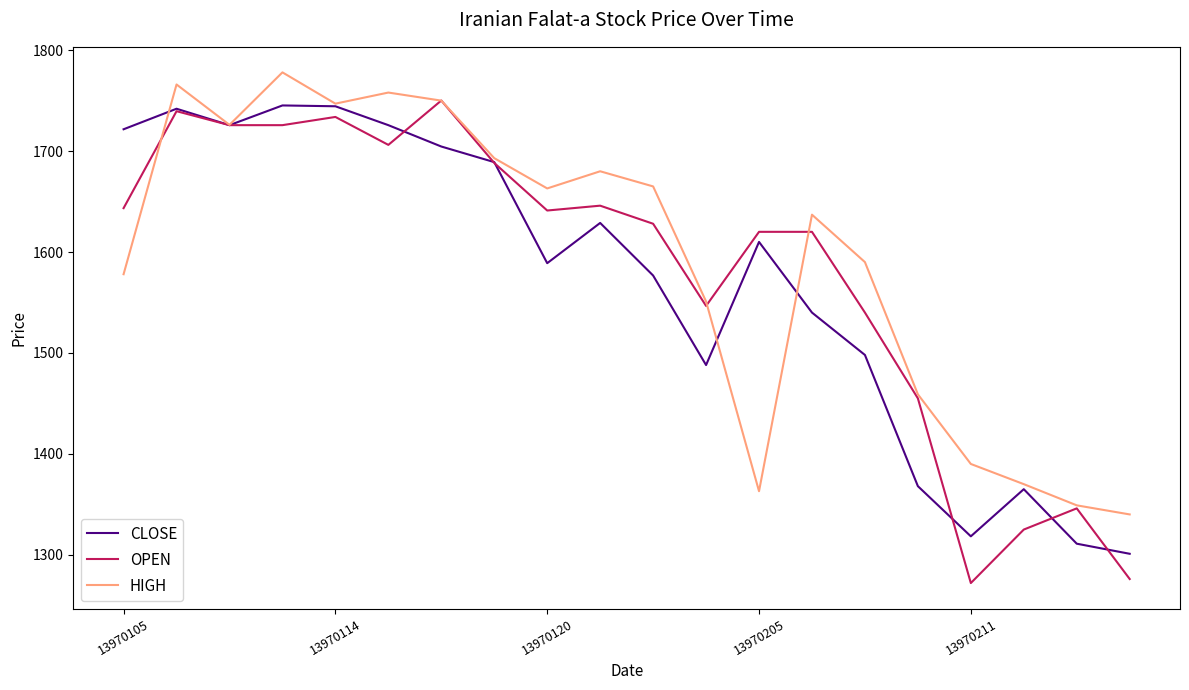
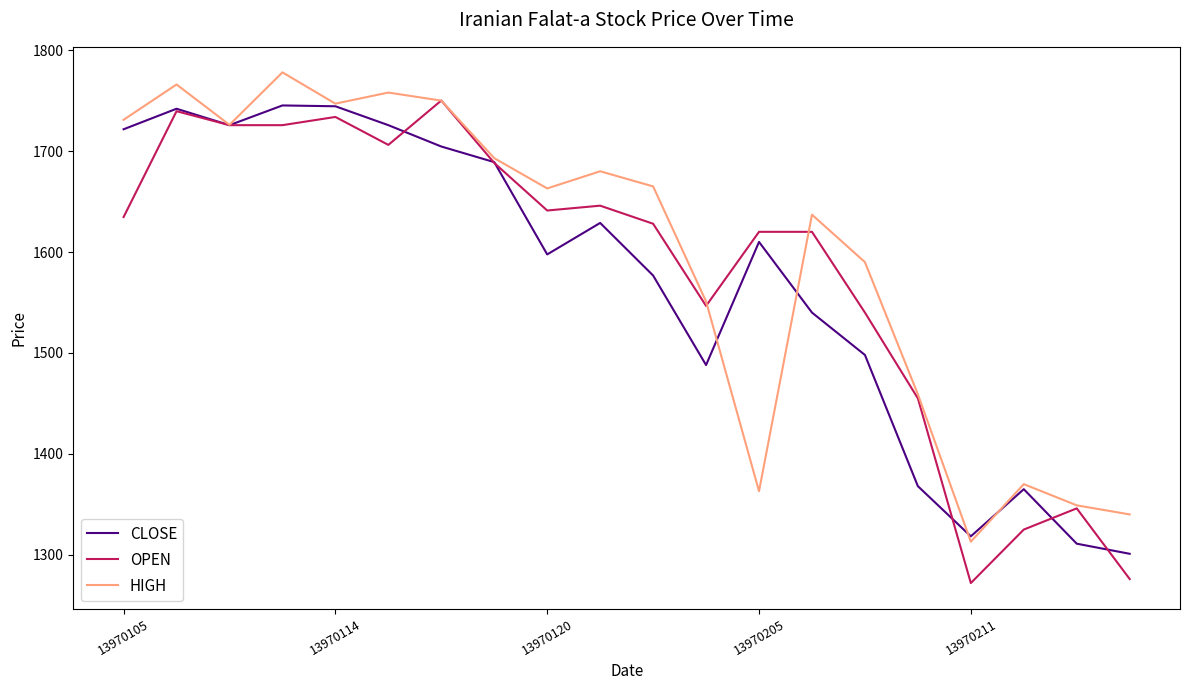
  {
    "CLOSE": {
      "13970105": 1722,
      "13970114": 1744,
-     "13970120": 1589,
+     "13970120": 1598,
      "13970205": 1610,
      "13970211": 1318
    },
    "OPEN": {
-     "13970105": 1643,
+     "13970105": 1635,
      "13970114": 1734,
      "13970120": 1641,
      "13970205": 1620,
      "13970211": 1272
    },
    "HIGH": {
-     "13970105": 1578,
+     "13970105": 1731,
      "13970114": 1747,
      "13970120": 1663,
      "13970205": 1363,
-     "13970211": 1390
+     "13970211": 1313
    }
  }
